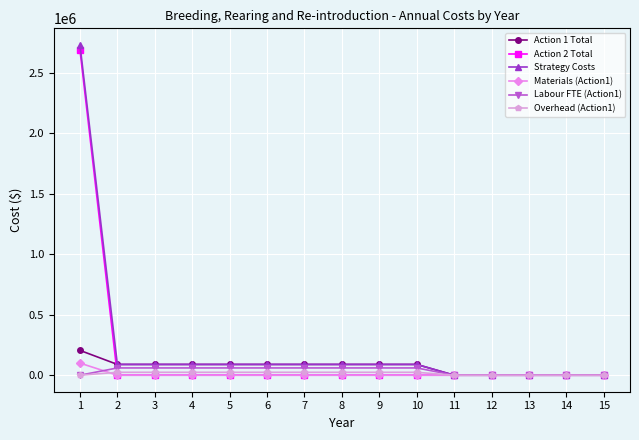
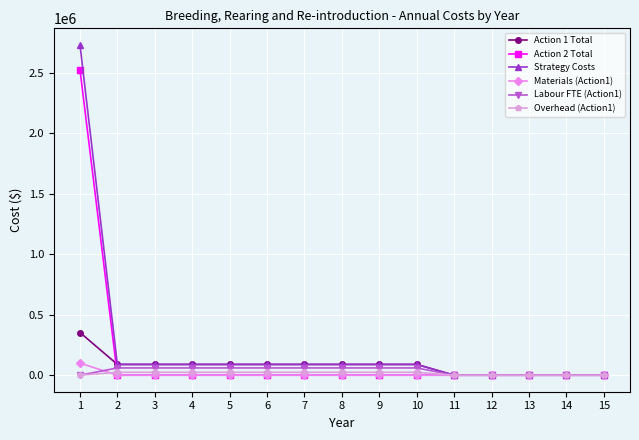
  {
    "Action 1 Total": {
-     "1": 210000
+     "1": 350000
    },
    "Action 2 Total": {
-     "1": 2690000
+     "1": 2530000
    }
  }
